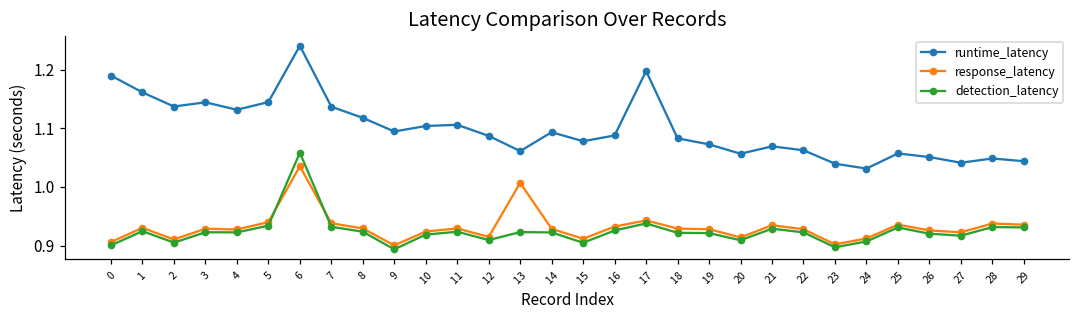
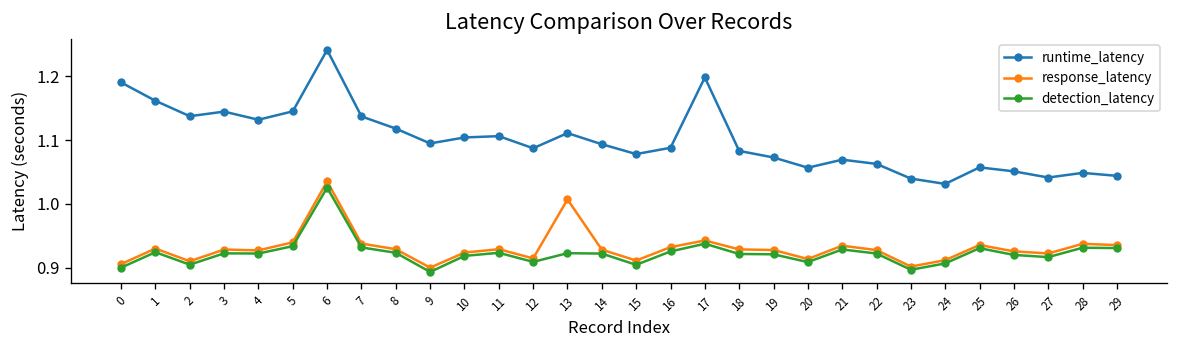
  {
    "runtime_latency": {
      "0": 1.19,
      "1": 1.16,
      "2": 1.14,
      "3": 1.14,
      "4": 1.13,
      "5": 1.14,
      "6": 1.24,
      "7": 1.14,
      "8": 1.12,
      "9": 1.09,
      "10": 1.10,
      "11": 1.11,
      "12": 1.09,
-     "13": 1.06,
+     "13": 1.11,
      "14": 1.09,
      "15": 1.08,
      "16": 1.09,
      "17": 1.20,
      "18": 1.08,
      "19": 1.07,
      "20": 1.06,
      "21": 1.07,
      "22": 1.06,
      "23": 1.04,
      "24": 1.03,
      "25": 1.06,
      "26": 1.05,
      "27": 1.04,
      "28": 1.05,
      "29": 1.04
    },
    "response_latency": {
      "0": 0.91,
      "1": 0.93,
      "2": 0.91,
      "3": 0.93,
      "4": 0.93,
      "5": 0.94,
      "6": 1.04,
      "7": 0.94,
      "8": 0.93,
      "9": 0.90,
      "10": 0.92,
      "11": 0.93,
      "12": 0.91,
      "13": 1.01,
      "14": 0.93,
      "15": 0.91,
      "16": 0.93,
      "17": 0.94,
      "18": 0.93,
      "19": 0.93,
      "20": 0.91,
      "21": 0.93,
      "22": 0.93,
      "23": 0.90,
      "24": 0.91,
      "25": 0.94,
      "26": 0.93,
      "27": 0.92,
      "28": 0.94
    },
    "detection_latency": {
      "0": 0.90,
      "1": 0.92,
      "2": 0.91,
      "3": 0.92,
      "4": 0.92,
      "5": 0.93,
-     "6": 1.06,
+     "6": 1.03,
      "7": 0.93,
      "8": 0.92,
      "9": 0.89,
      "10": 0.92,
      "11": 0.92,
      "12": 0.91,
      "13": 0.92,
      "14": 0.92,
      "15": 0.90,
      "16": 0.93,
      "17": 0.94,
      "18": 0.92,
      "19": 0.92,
      "20": 0.91,
      "21": 0.93,
      "22": 0.92,
      "23": 0.90,
      "24": 0.91,
      "25": 0.93,
      "26": 0.92,
      "27": 0.92,
      "28": 0.93
    }
  }
